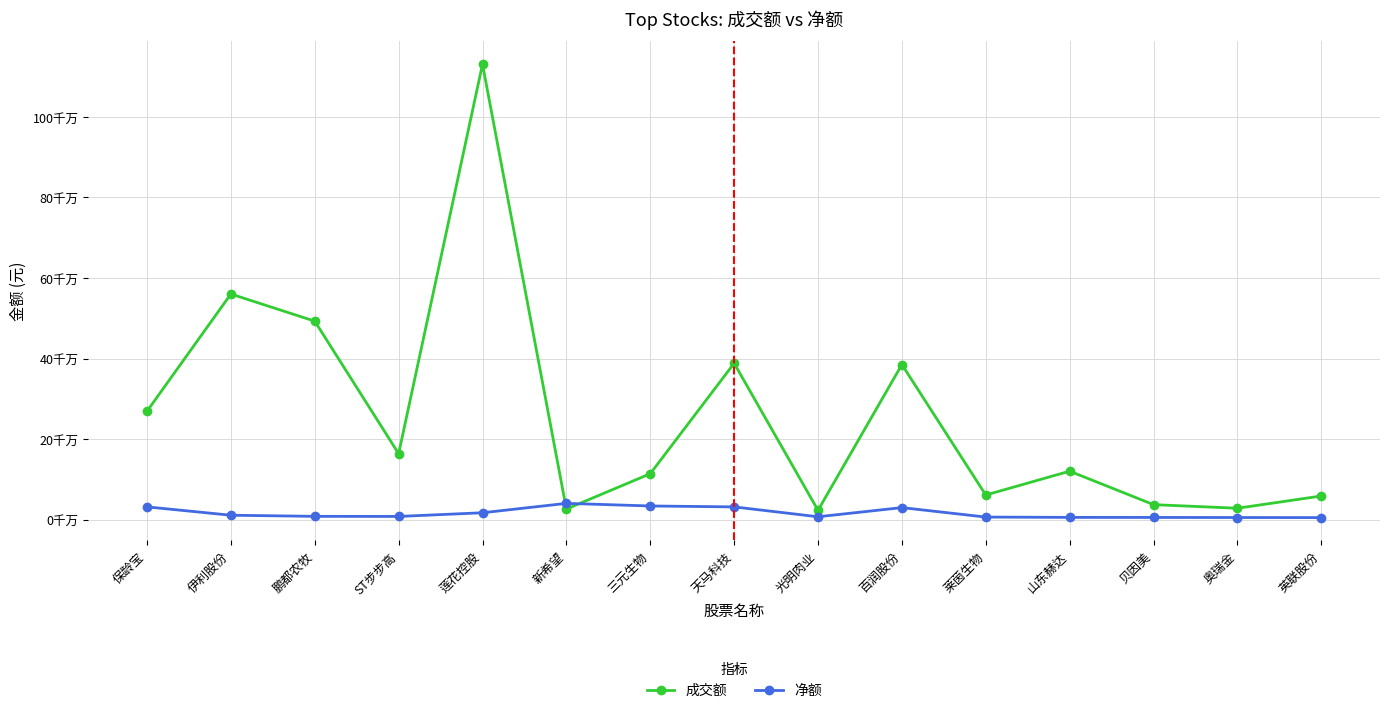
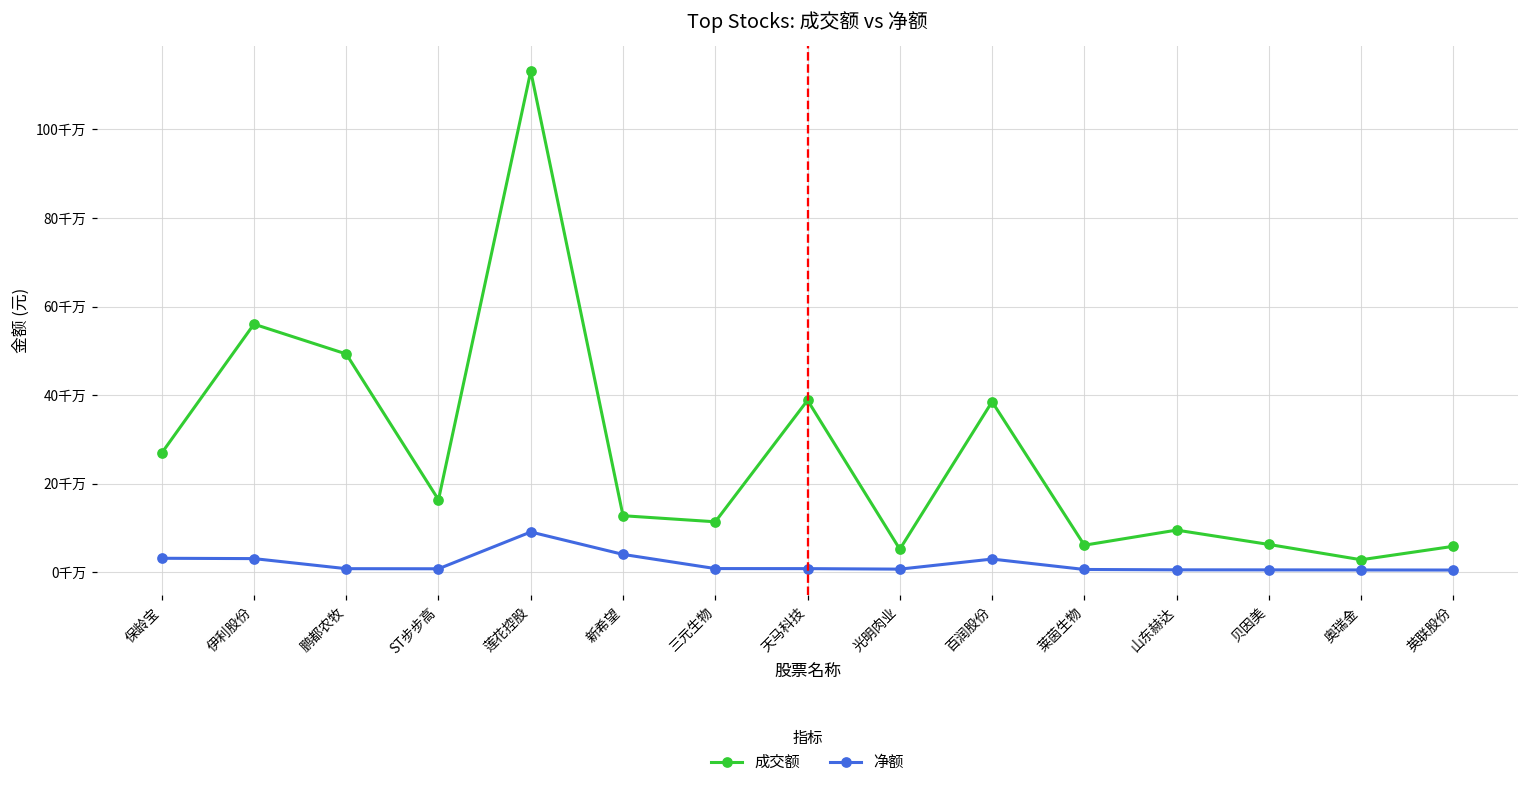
  {
    "成交额": {
      "保龄宝": "27千万",
      "伊利股份": "56千万",
      "鹏都农牧": "49千万",
      "ST步步高": "16千万",
      "莲花控股": "113千万",
-     "新希望": "3千万",
+     "新希望": "13千万",
      "三元生物": "11千万",
      "天马科技": "39千万",
-     "光明肉业": "2千万",
+     "光明肉业": "5千万",
      "百润股份": "38千万",
      "莱茵生物": "6千万",
-     "山东赫达": "12千万",
-     "贝因美": "4千万",
+     "山东赫达": "10千万",
+     "贝因美": "6千万",
      "奥瑞金": "3千万",
      "英联股份": "6千万"
    },
    "净额": {
      "保龄宝": "3千万",
-     "伊利股份": "1千万",
+     "伊利股份": "3千万",
      "鹏都农牧": "1千万",
      "ST步步高": "1千万",
-     "莲花控股": "2千万",
+     "莲花控股": "9千万",
      "新希望": "4千万",
-     "三元生物": "3千万",
-     "天马科技": "3千万",
+     "三元生物": "1千万",
+     "天马科技": "1千万",
      "光明肉业": "1千万",
      "百润股份": "3千万",
      "莱茵生物": "1千万",
      "山东赫达": "1千万",
      "贝因美": "1千万",
      "奥瑞金": "1千万",
      "英联股份": "0千万"
    }
  }
